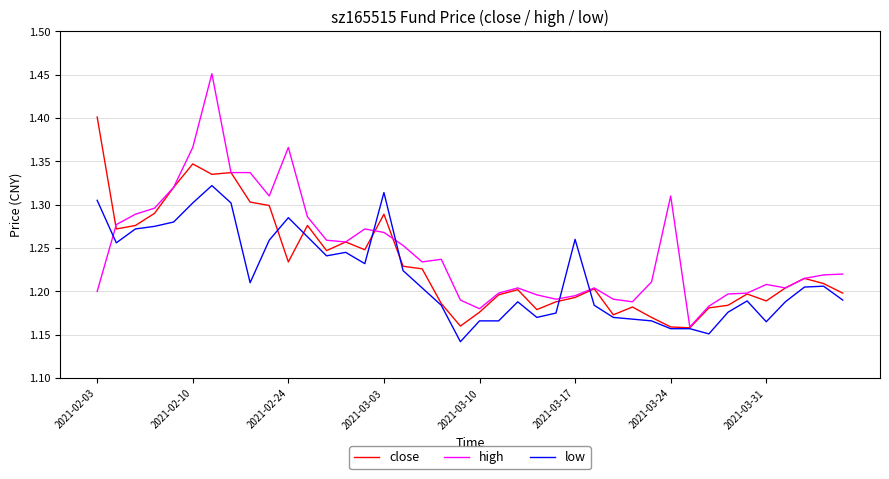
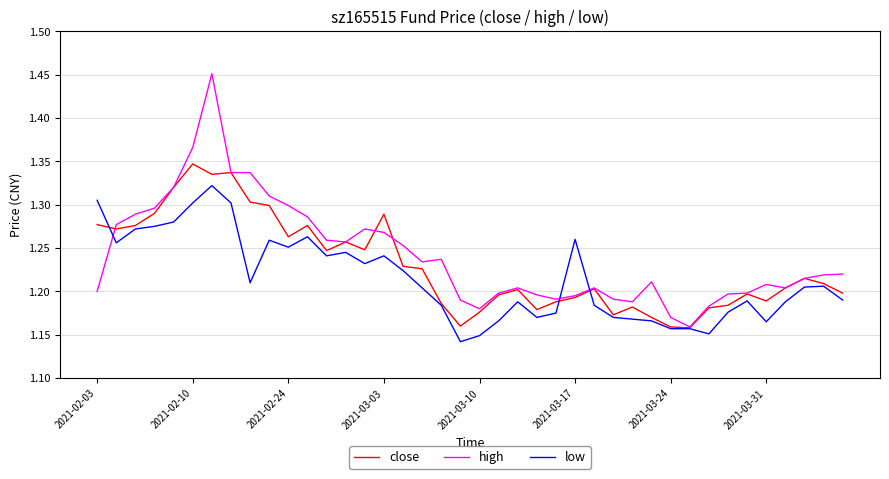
  {
    "close": {
-     "2021-02-03": 1.40,
+     "2021-02-03": 1.28,
      "2021-02-10": 1.35,
-     "2021-02-24": 1.23,
+     "2021-02-24": 1.26,
      "2021-03-03": 1.29,
      "2021-03-10": 1.18,
      "2021-03-31": 1.19
    },
    "high": {
      "2021-02-03": 1.20,
      "2021-02-10": 1.37,
-     "2021-02-24": 1.37,
+     "2021-02-24": 1.30,
      "2021-03-03": 1.27,
      "2021-03-10": 1.18,
-     "2021-03-24": 1.31,
+     "2021-03-24": 1.17,
      "2021-03-31": 1.21
    },
    "low": {
      "2021-02-03": 1.31,
      "2021-02-10": 1.30,
-     "2021-02-24": 1.29,
-     "2021-03-03": 1.31,
-     "2021-03-10": 1.17,
+     "2021-02-24": 1.25,
+     "2021-03-03": 1.24,
+     "2021-03-10": 1.15,
      "2021-03-17": 1.26,
      "2021-03-31": 1.17
    }
  }
